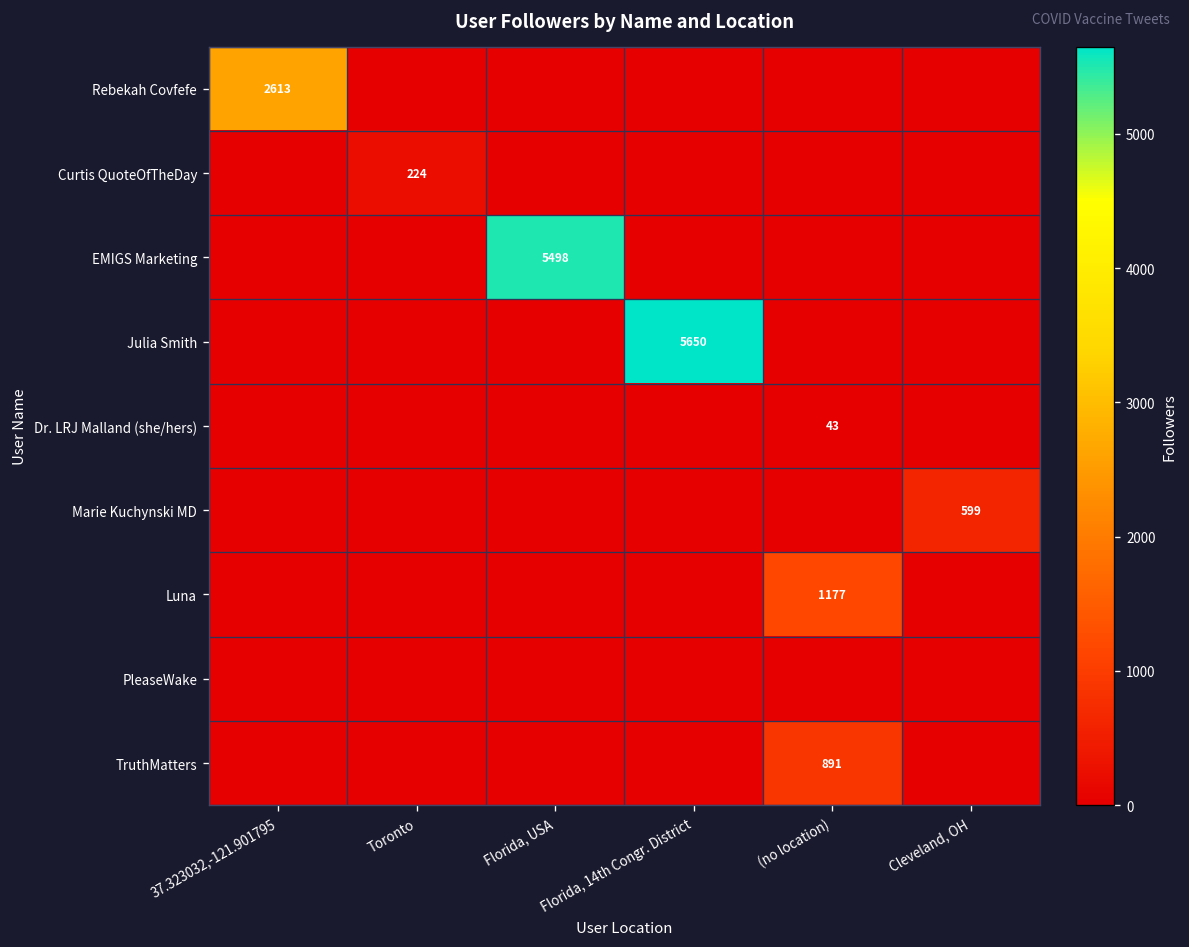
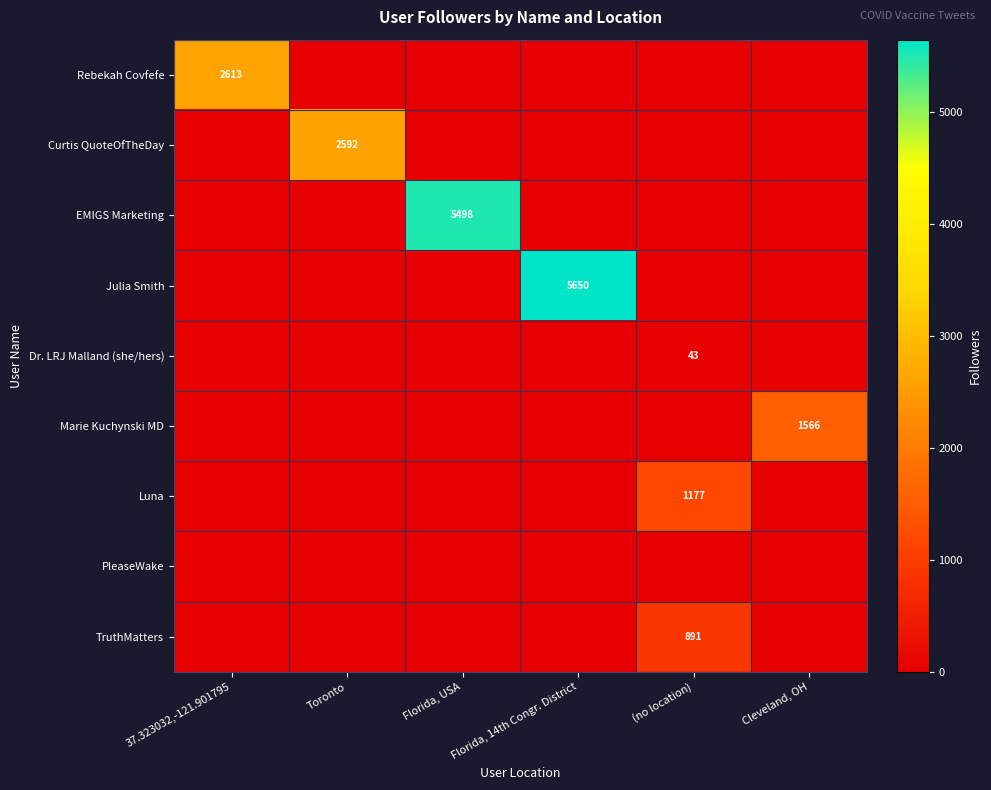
  {
    "Rebekah Covfefe": {
      "37.323032,-121.901795": 2613
    },
    "Curtis QuoteOfTheDay": {
-     "Toronto": 224
+     "Toronto": 2592
    },
    "EMIGS Marketing": {
      "Florida, USA": 5498
    },
    "Julia Smith": {
      "Florida, 14th Congr. District": 5650
    },
    "Dr. LRJ Malland (she/hers)": {
      "(no location)": 43
    },
    "Marie Kuchynski MD": {
-     "Cleveland, OH": 599
+     "Cleveland, OH": 1566
    },
    "Luna": {
      "(no location)": 1177
    },
    "TruthMatters": {
      "(no location)": 891
    }
  }
